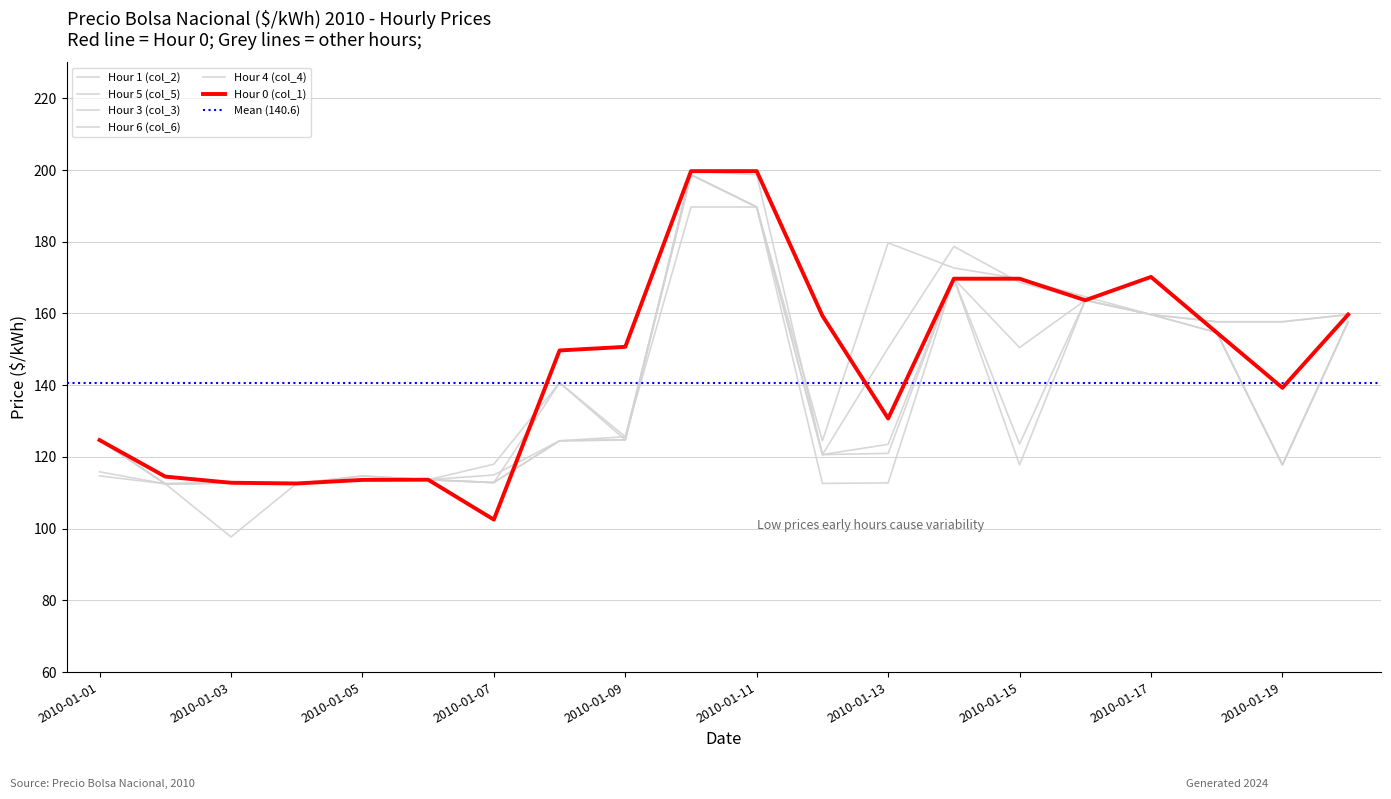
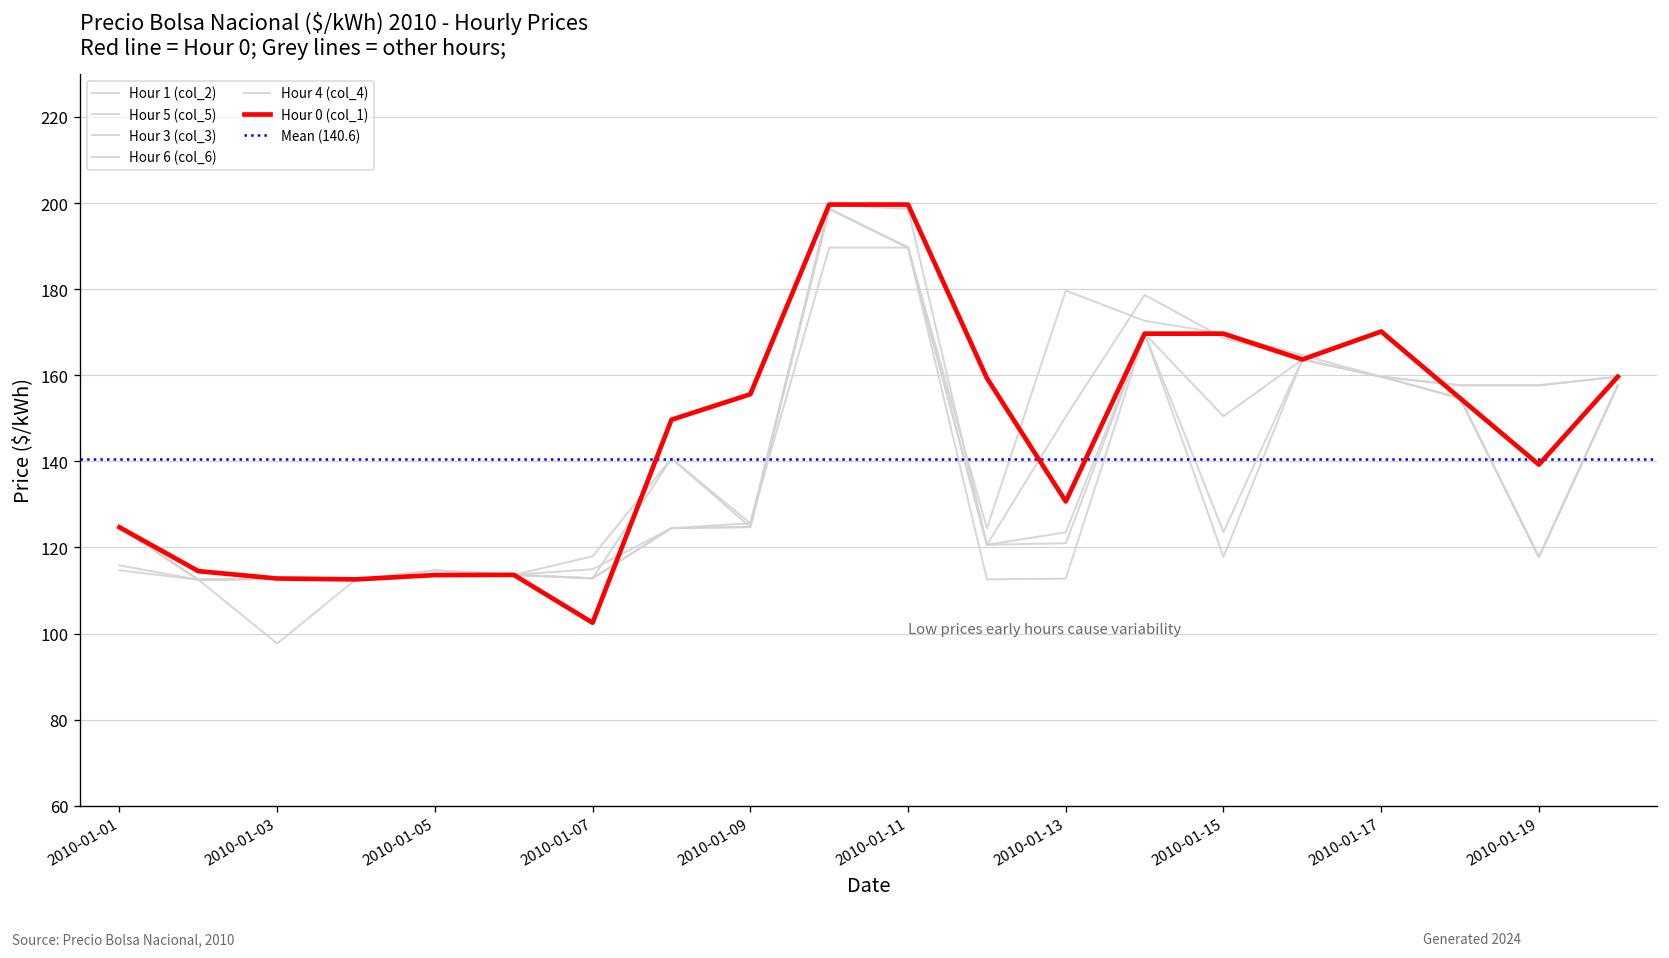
  {
    "Hour 0 (col_1)": {
      "2010-01-07": 103,
-     "2010-01-09": 151,
+     "2010-01-09": 156,
      "2010-01-11": 200,
      "2010-01-13": 131,
      "2010-01-19": 139
    }
  }
